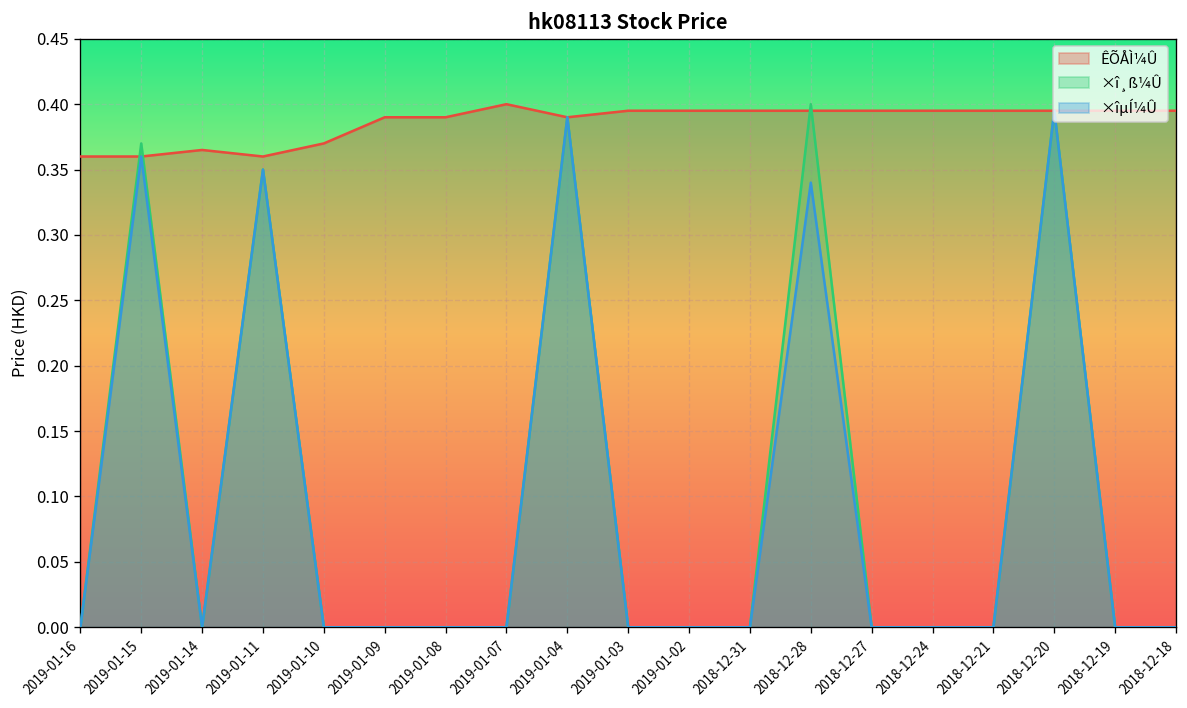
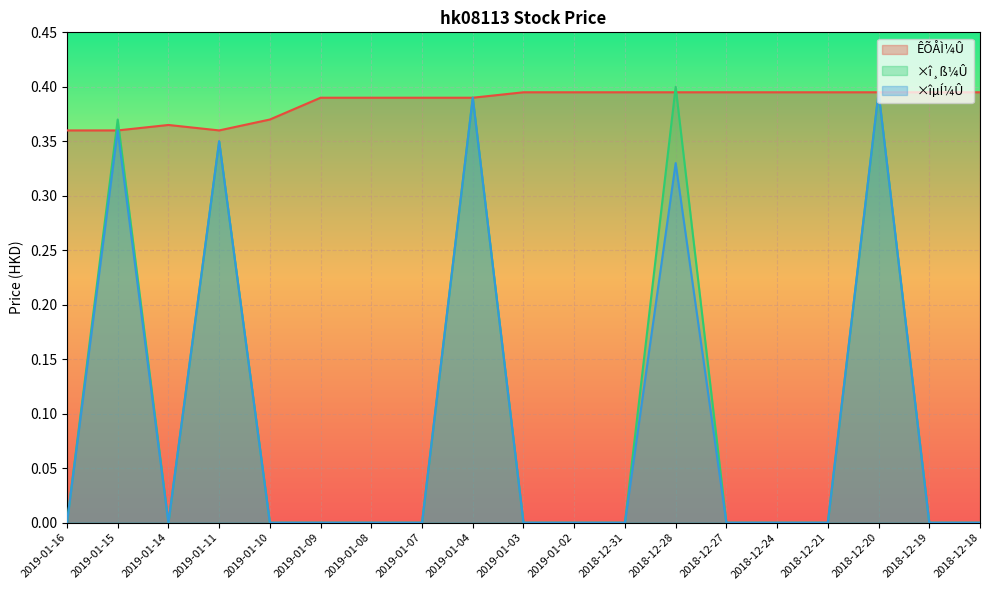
  {
    "ÊÕÅÌ¼Û": {
      "2019-01-16": 0.36,
      "2019-01-14": 0.365,
      "2019-01-11": 0.36,
      "2019-01-10": 0.37,
      "2019-01-09": 0.39,
      "2019-01-08": 0.39,
-     "2019-01-07": 0.40,
+     "2019-01-07": 0.39,
      "2019-01-03": 0.395,
      "2019-01-02": 0.395,
      "2018-12-31": 0.395,
      "2018-12-28": 0.395,
      "2018-12-27": 0.395,
      "2018-12-24": 0.395,
      "2018-12-21": 0.395,
      "2018-12-18": 0.395
    },
    "×î¸ß¼Û": {
      "2019-01-15": 0.37,
      "2018-12-28": 0.40
    },
    "×îµÍ¼Û": {
-     "2018-12-28": 0.34
+     "2018-12-28": 0.33
    }
  }
